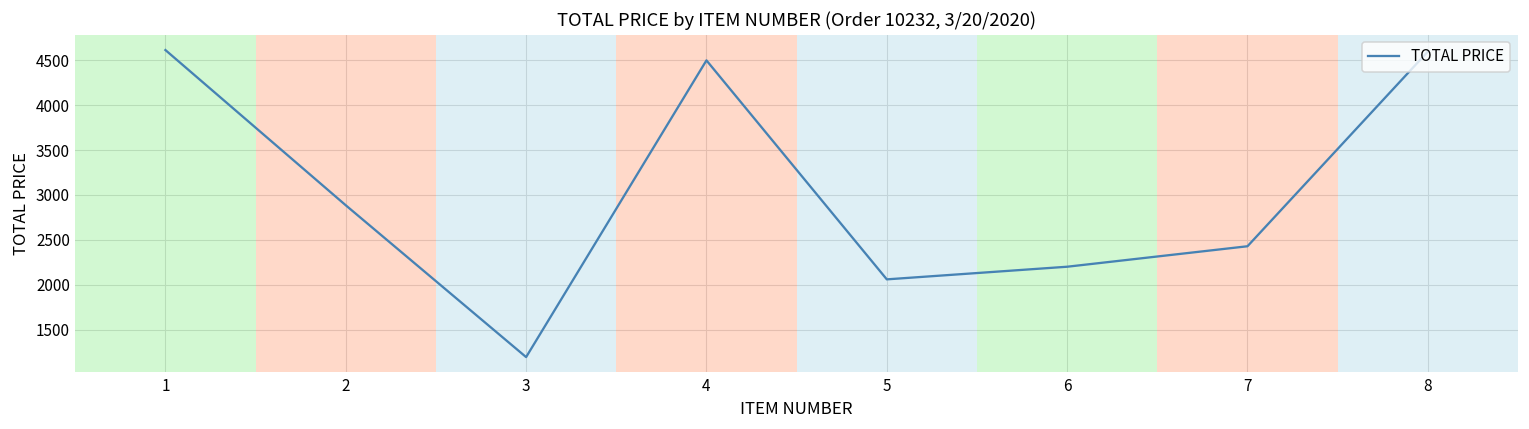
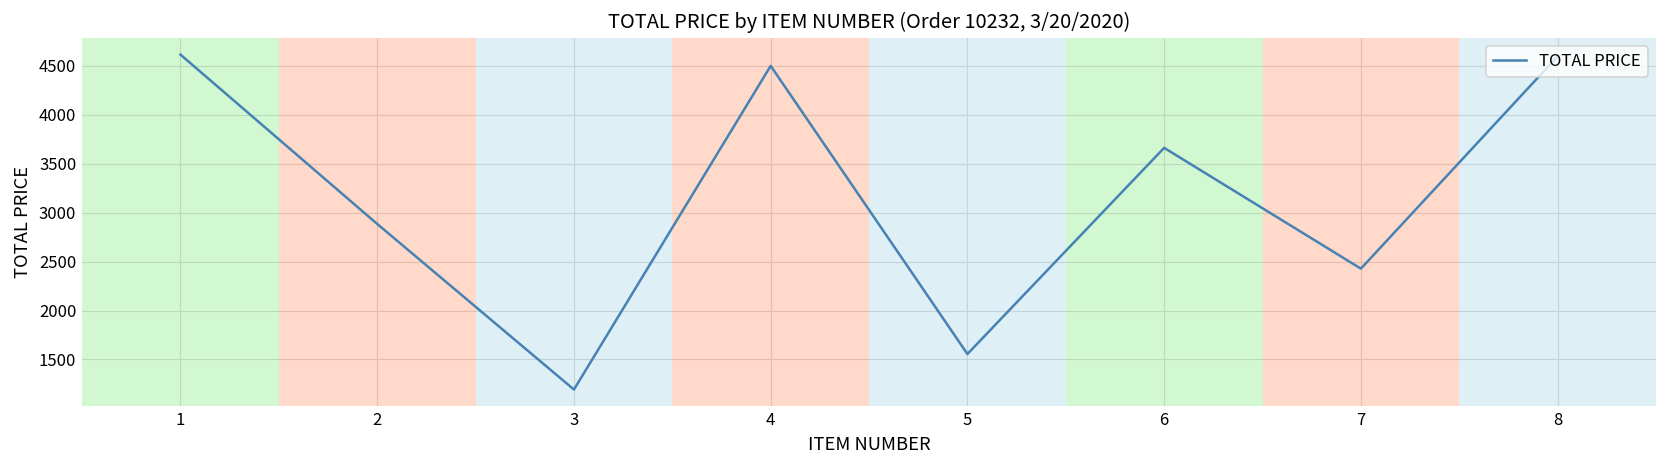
  {
    "1": 4600,
    "2": 2900,
    "3": 1200,
    "4": 4500,
-   "5": 2100,
-   "6": 2200,
+   "5": 1600,
+   "6": 3700,
    "7": 2400
  }
